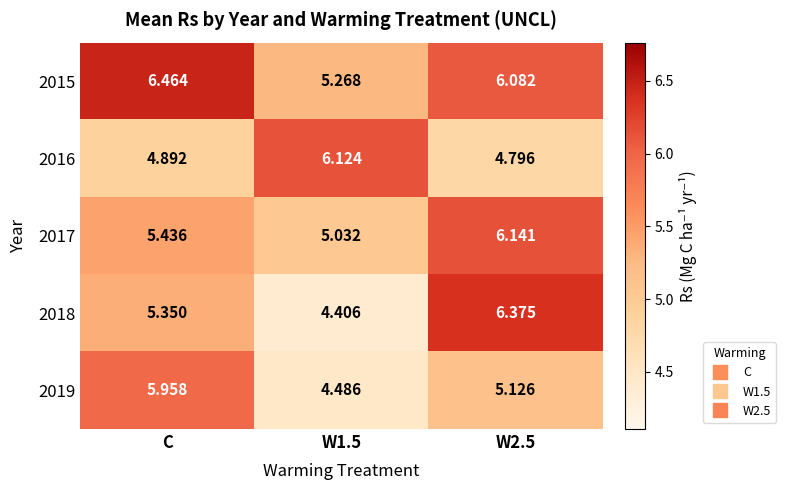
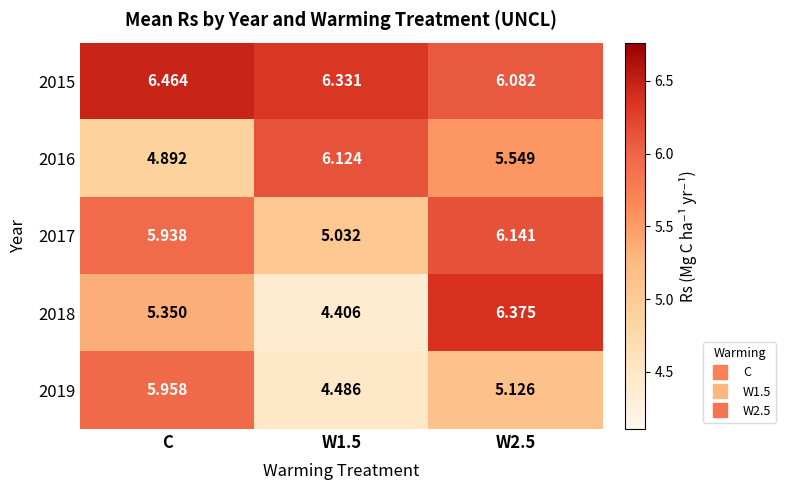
  {
    "2015": {
      "C": 6.464,
-     "W1.5": 5.268,
+     "W1.5": 6.331,
      "W2.5": 6.082
    },
    "2016": {
      "C": 4.892,
      "W1.5": 6.124,
-     "W2.5": 4.796
+     "W2.5": 5.549
    },
    "2017": {
-     "C": 5.436,
+     "C": 5.938,
      "W1.5": 5.032,
      "W2.5": 6.141
    },
    "2018": {
      "C": 5.350,
      "W1.5": 4.406,
      "W2.5": 6.375
    },
    "2019": {
      "C": 5.958,
      "W1.5": 4.486,
      "W2.5": 5.126
    }
  }
